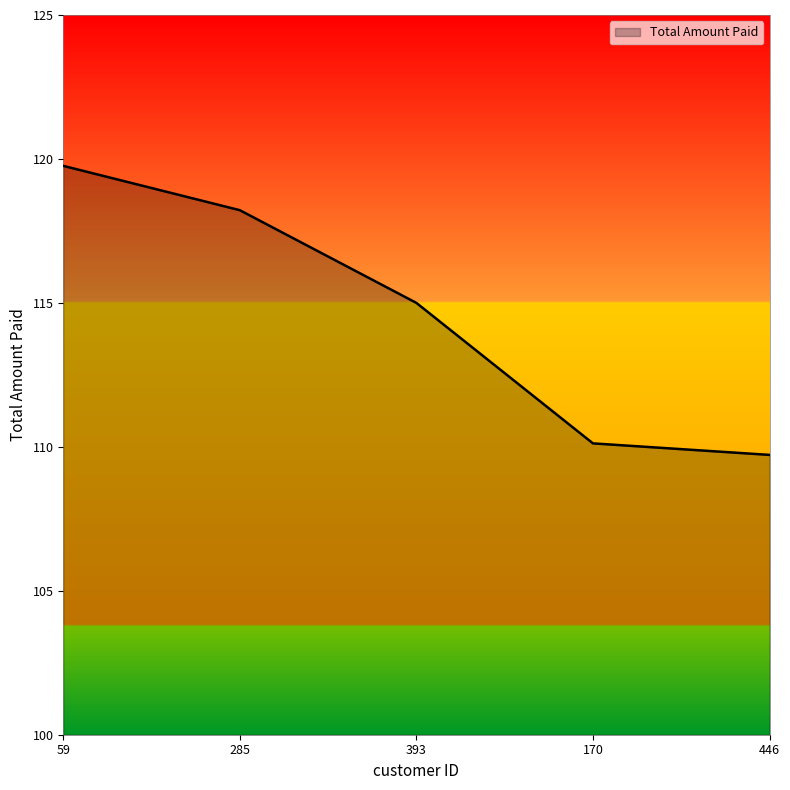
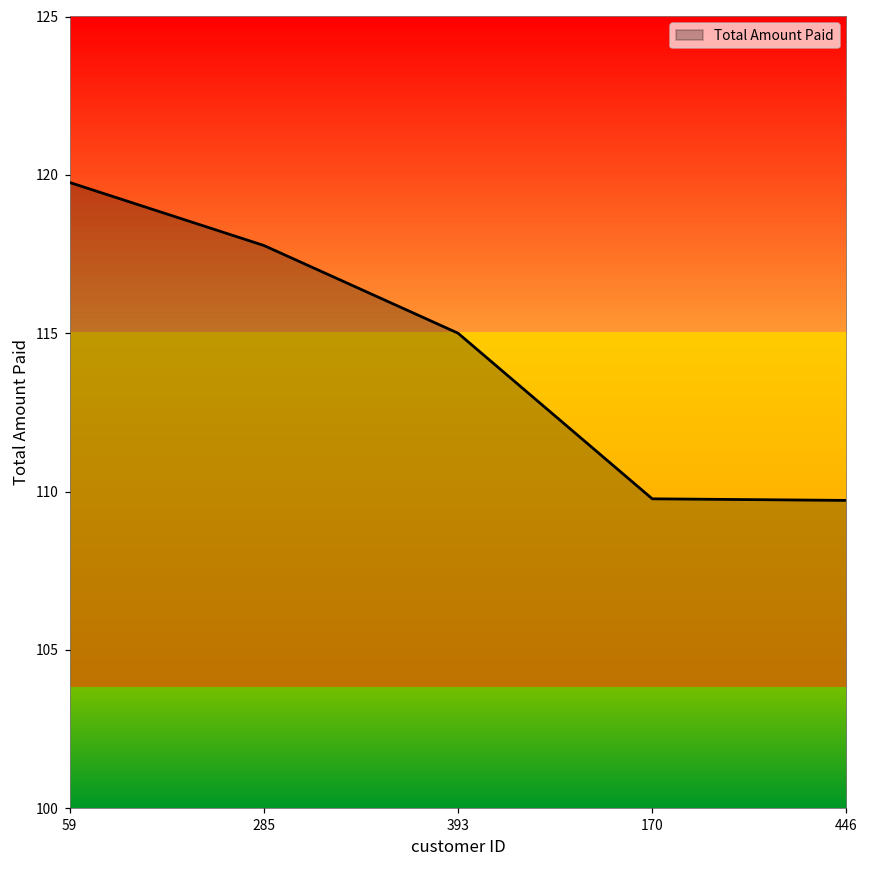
  {
    "59": 119.8,
-   "285": 118.2,
+   "285": 117.8,
    "393": 115.0,
-   "170": 110.1,
+   "170": 109.8,
    "446": 109.7
  }
